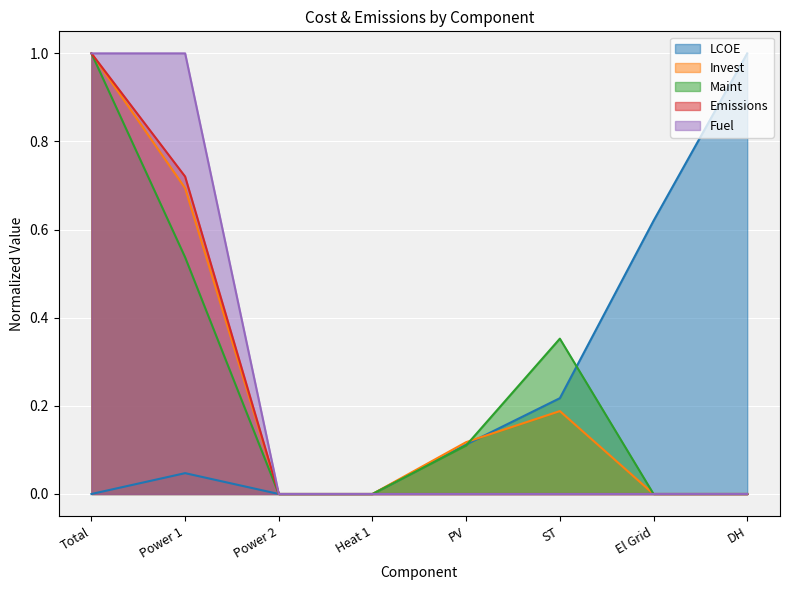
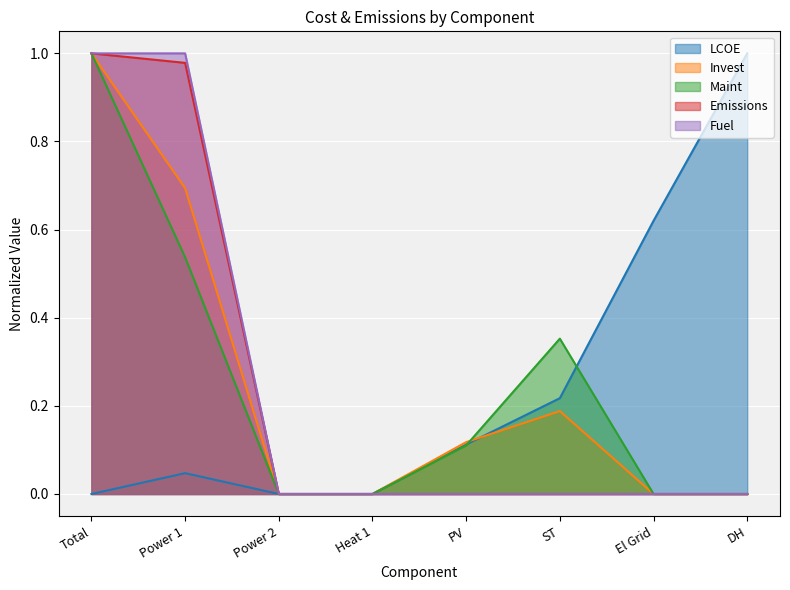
  {
    "LCOE": {
      "Total": 0.00,
      "Power 1": 0.05,
      "ST": 0.22,
      "El Grid": 0.62
    },
    "Invest": {
      "Power 1": 0.69,
      "ST": 0.19
    },
    "Maint": {
      "Power 1": 0.54,
      "ST": 0.35
    },
    "Emissions": {
-     "Power 1": 0.72
+     "Power 1": 0.98
    },
    "Fuel": {
      "Power 1": 1.00
    }
  }
